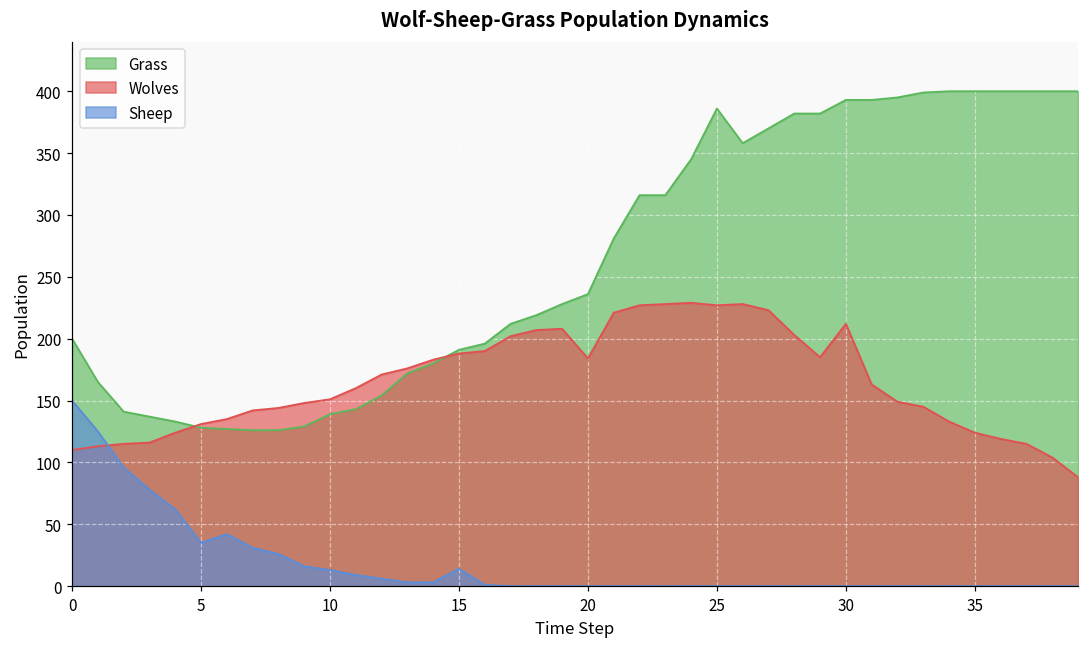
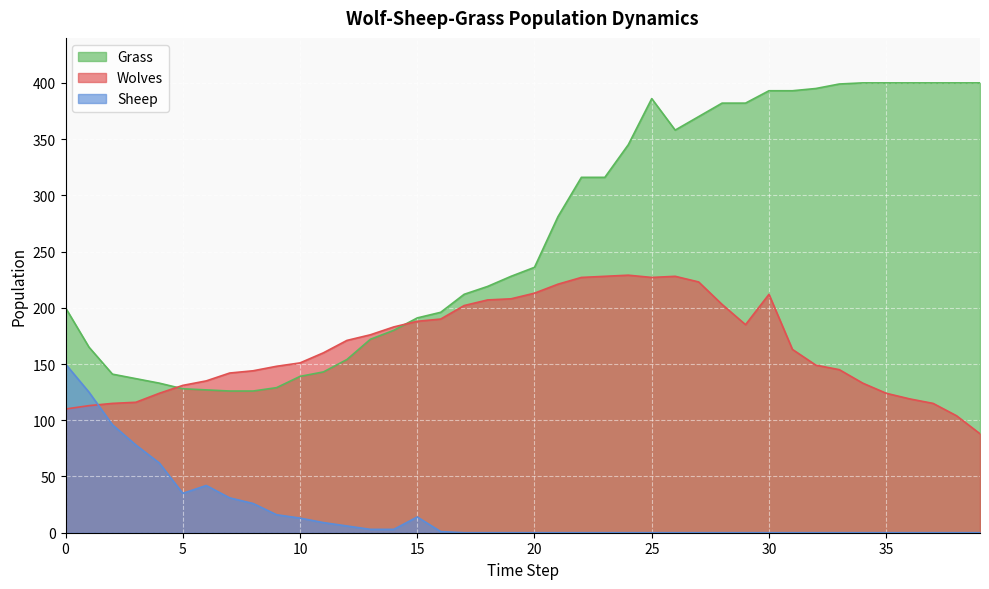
  {
    "Grass": {
      "0": 200,
      "5": 128,
      "10": 139,
      "15": 191,
      "20": 236,
      "25": 386,
      "30": 393,
      "35": 400
    },
    "Wolves": {
      "0": 110,
      "5": 131,
      "10": 151,
      "15": 188,
-     "20": 184,
+     "20": 213,
      "25": 227,
      "30": 212,
      "35": 124
    },
    "Sheep": {
      "0": 150,
      "5": 35,
      "10": 13,
      "15": 14,
      "20": 0,
      "25": 0,
      "30": 0,
      "35": 0
    }
  }
